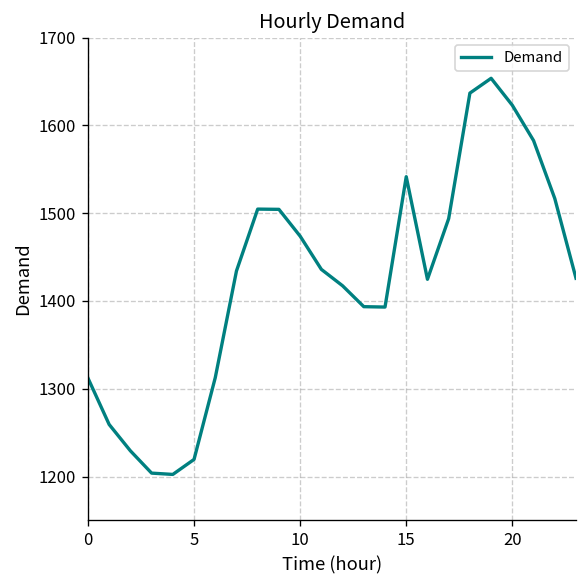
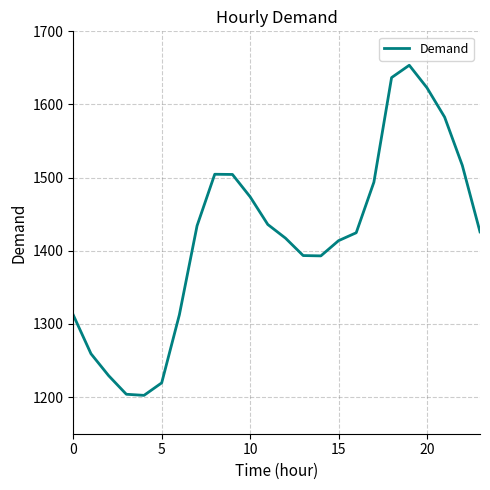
  {
    "0": 1310,
    "5": 1220,
    "10": 1470,
-   "15": 1540,
+   "15": 1410,
    "20": 1620
  }
